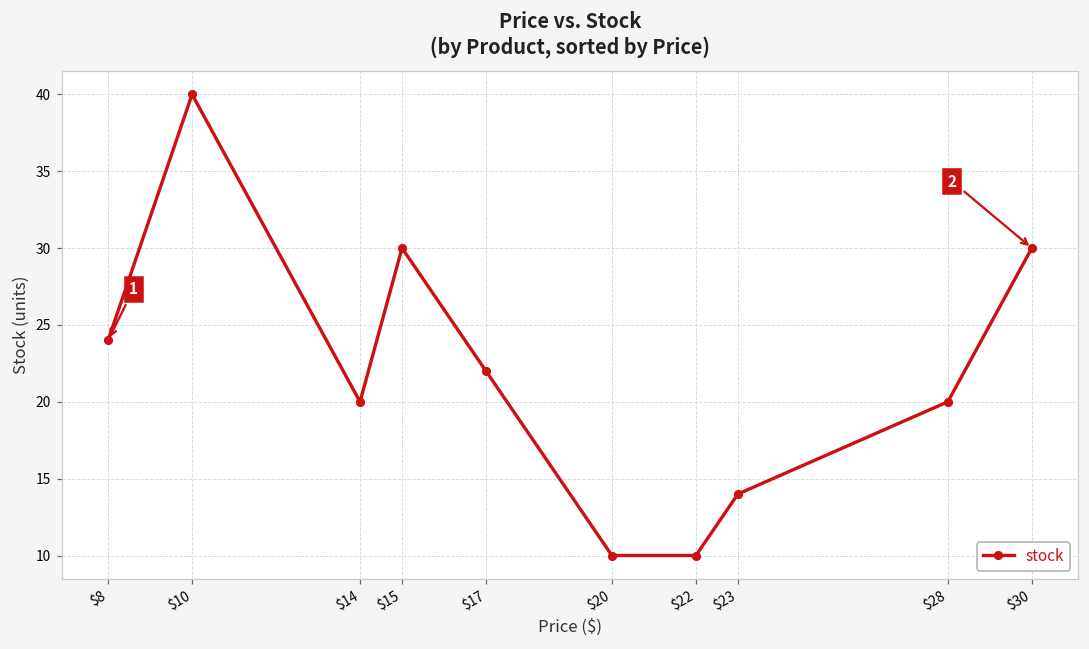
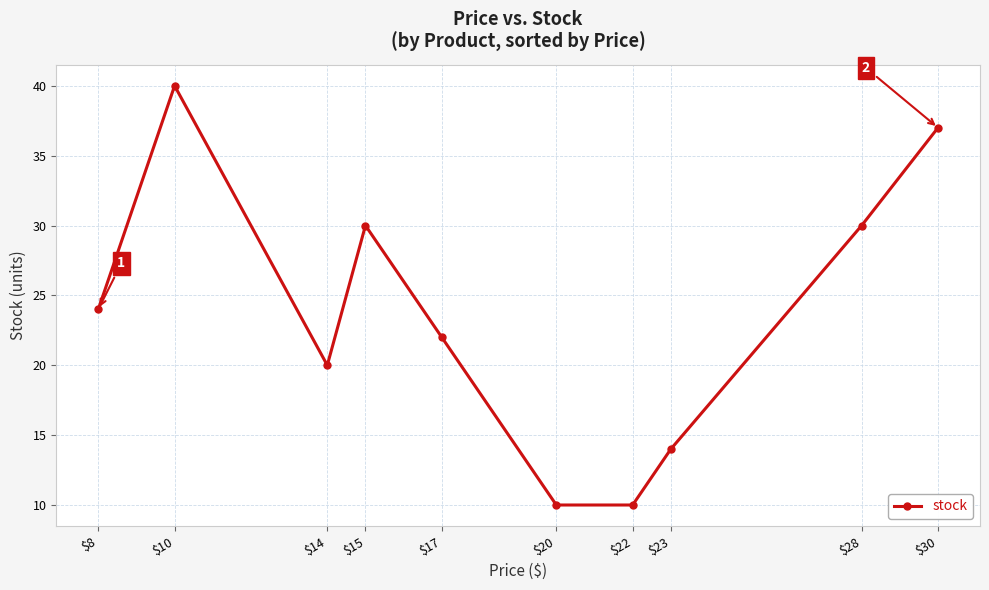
  {
    "$8": 24,
    "$10": 40,
    "$14": 20,
    "$15": 30,
    "$17": 22,
    "$20": 10,
    "$22": 10,
    "$23": 14,
-   "$28": 20,
-   "$30": 30
+   "$28": 30,
+   "$30": 37
  }
